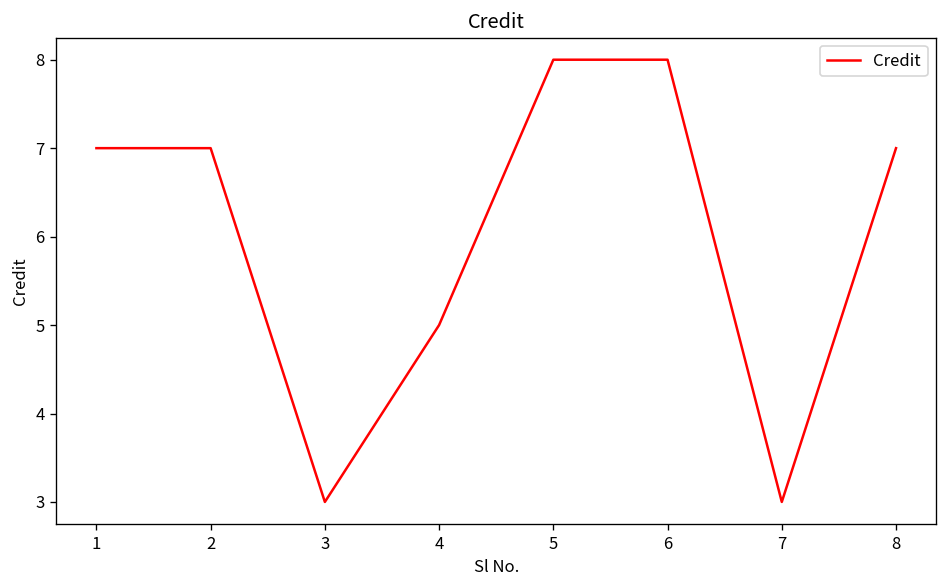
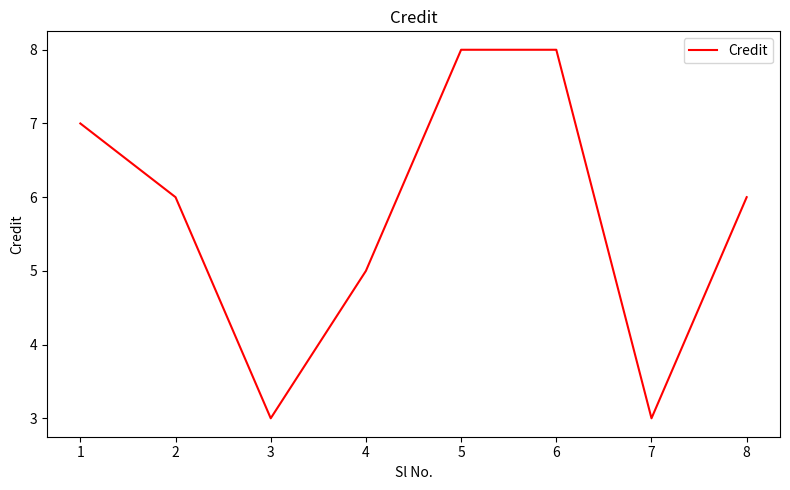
  {
    "1": 7,
-   "2": 7,
+   "2": 6,
    "3": 3,
    "4": 5,
    "5": 8,
    "6": 8,
    "7": 3,
-   "8": 7
+   "8": 6
  }
